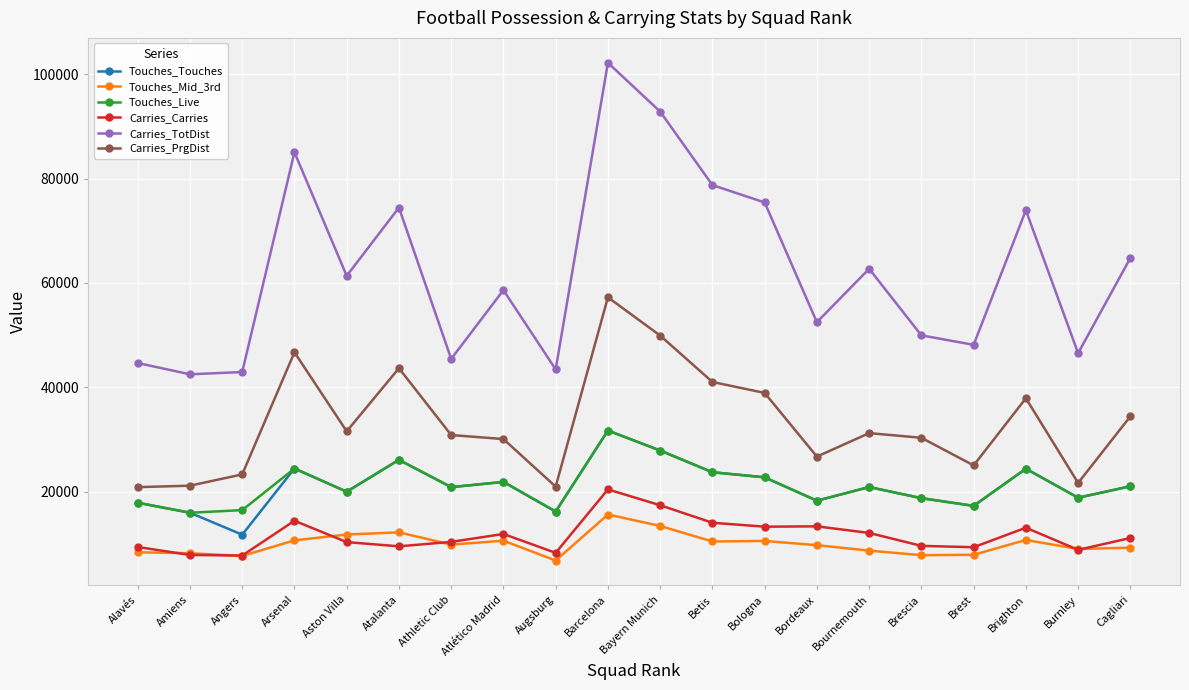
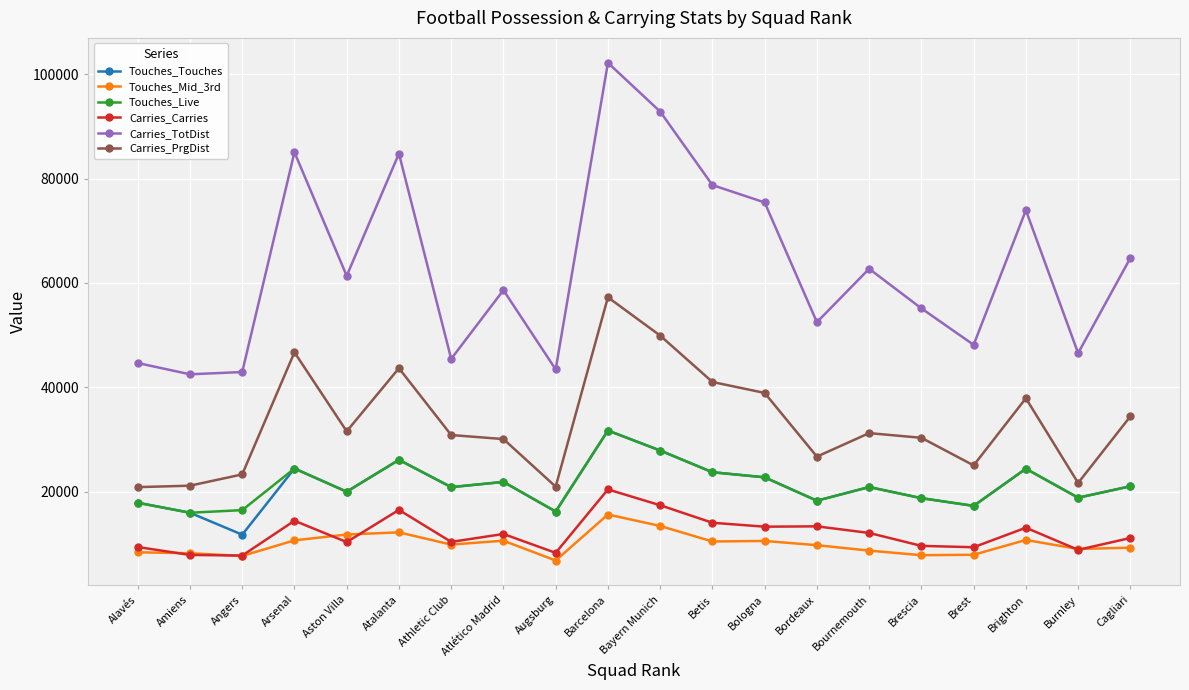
  {
    "Touches_Touches": {
      "Angers": 12000
    },
    "Touches_Mid_3rd": {
      "Alavés": 8000,
      "Arsenal": 11000,
      "Aston Villa": 12000,
      "Atalanta": 12000,
      "Athletic Club": 10000,
      "Atlético Madrid": 11000,
      "Augsburg": 7000,
      "Barcelona": 16000,
      "Bayern Munich": 13000,
      "Betis": 10000,
      "Bologna": 11000,
      "Bordeaux": 10000,
      "Bournemouth": 9000,
      "Brescia": 8000,
      "Brest": 8000,
      "Brighton": 11000,
      "Cagliari": 9000
    },
    "Touches_Live": {
      "Angers": 16000
    },
    "Carries_Carries": {
      "Alavés": 9000,
      "Arsenal": 14000,
      "Aston Villa": 10000,
-     "Atalanta": 10000,
+     "Atalanta": 16000,
      "Athletic Club": 10000,
      "Atlético Madrid": 12000,
      "Augsburg": 8000,
      "Barcelona": 20000,
      "Bayern Munich": 17000,
      "Betis": 14000,
      "Bologna": 13000,
      "Bordeaux": 13000,
      "Bournemouth": 12000,
      "Brescia": 10000,
      "Brest": 9000,
      "Brighton": 13000,
      "Cagliari": 11000
    },
    "Carries_TotDist": {
      "Alavés": 45000,
      "Amiens": 42000,
      "Angers": 43000,
      "Arsenal": 85000,
      "Aston Villa": 61000,
-     "Atalanta": 74000,
+     "Atalanta": 85000,
      "Athletic Club": 45000,
      "Atlético Madrid": 59000,
      "Augsburg": 43000,
      "Barcelona": 102000,
      "Bayern Munich": 93000,
      "Betis": 79000,
      "Bologna": 75000,
      "Bordeaux": 52000,
      "Bournemouth": 63000,
-     "Brescia": 50000,
+     "Brescia": 55000,
      "Brest": 48000,
      "Brighton": 74000,
      "Burnley": 47000,
      "Cagliari": 65000
    },
    "Carries_PrgDist": {
      "Alavés": 21000,
      "Amiens": 21000,
      "Angers": 23000,
      "Arsenal": 47000,
      "Aston Villa": 32000,
      "Atalanta": 44000,
      "Athletic Club": 31000,
      "Atlético Madrid": 30000,
      "Augsburg": 21000,
      "Barcelona": 57000,
      "Bayern Munich": 50000,
      "Betis": 41000,
      "Bologna": 39000,
      "Bordeaux": 27000,
      "Bournemouth": 31000,
      "Brescia": 30000,
      "Brest": 25000,
      "Brighton": 38000,
      "Burnley": 22000,
      "Cagliari": 34000
    }
  }
